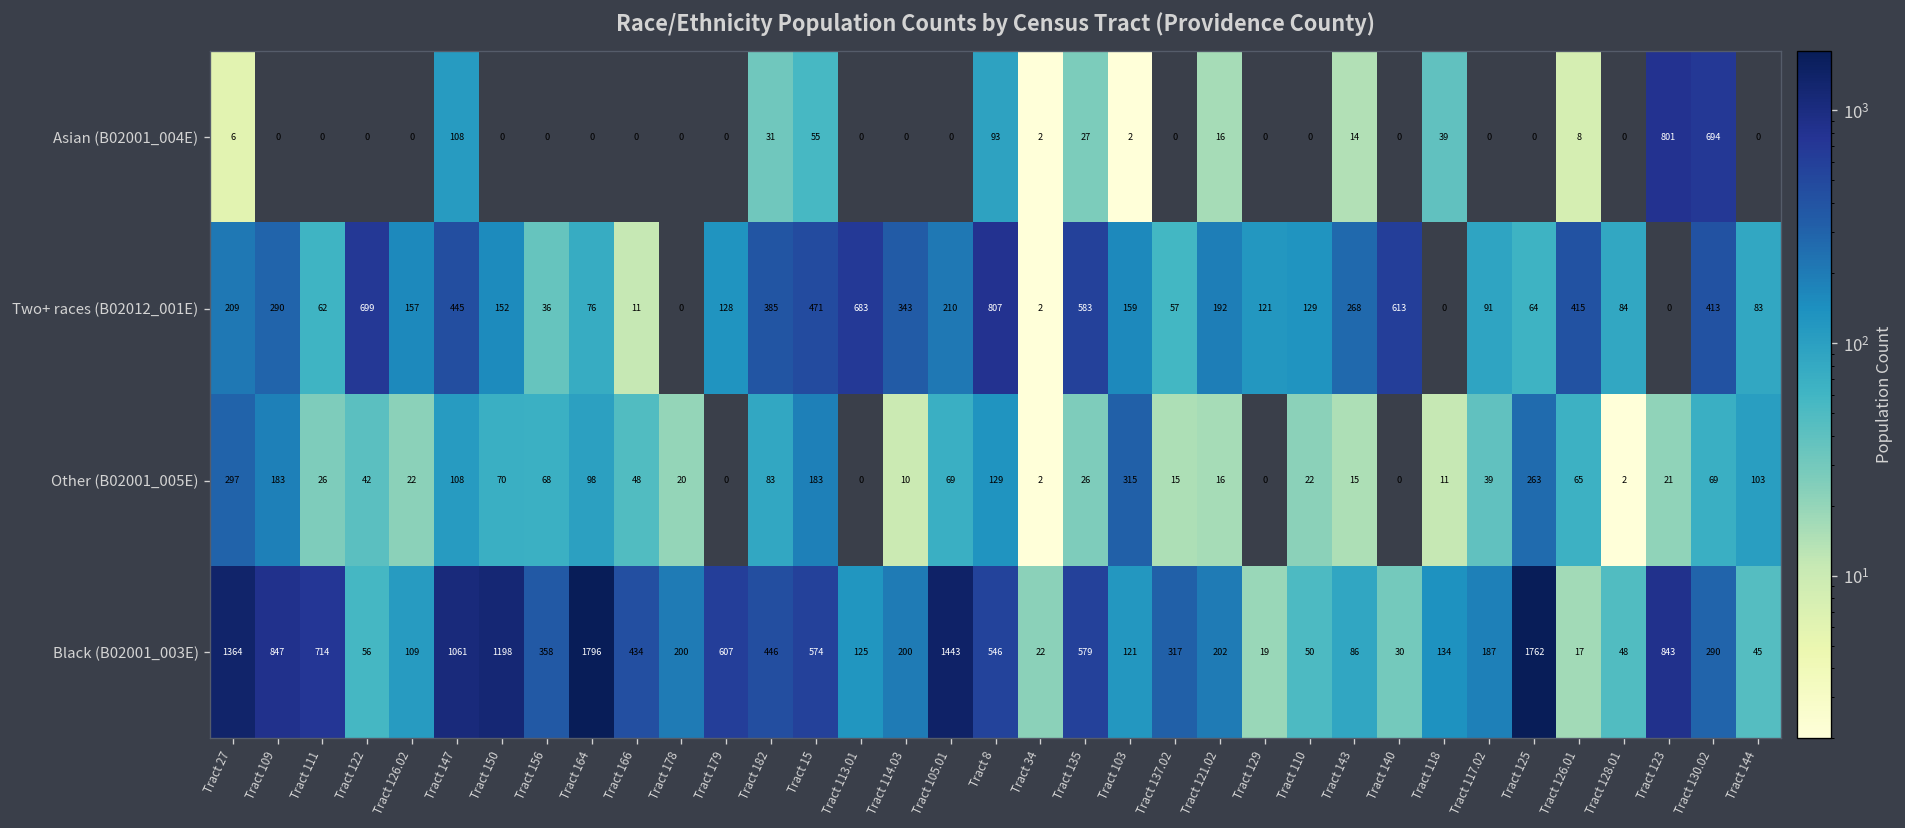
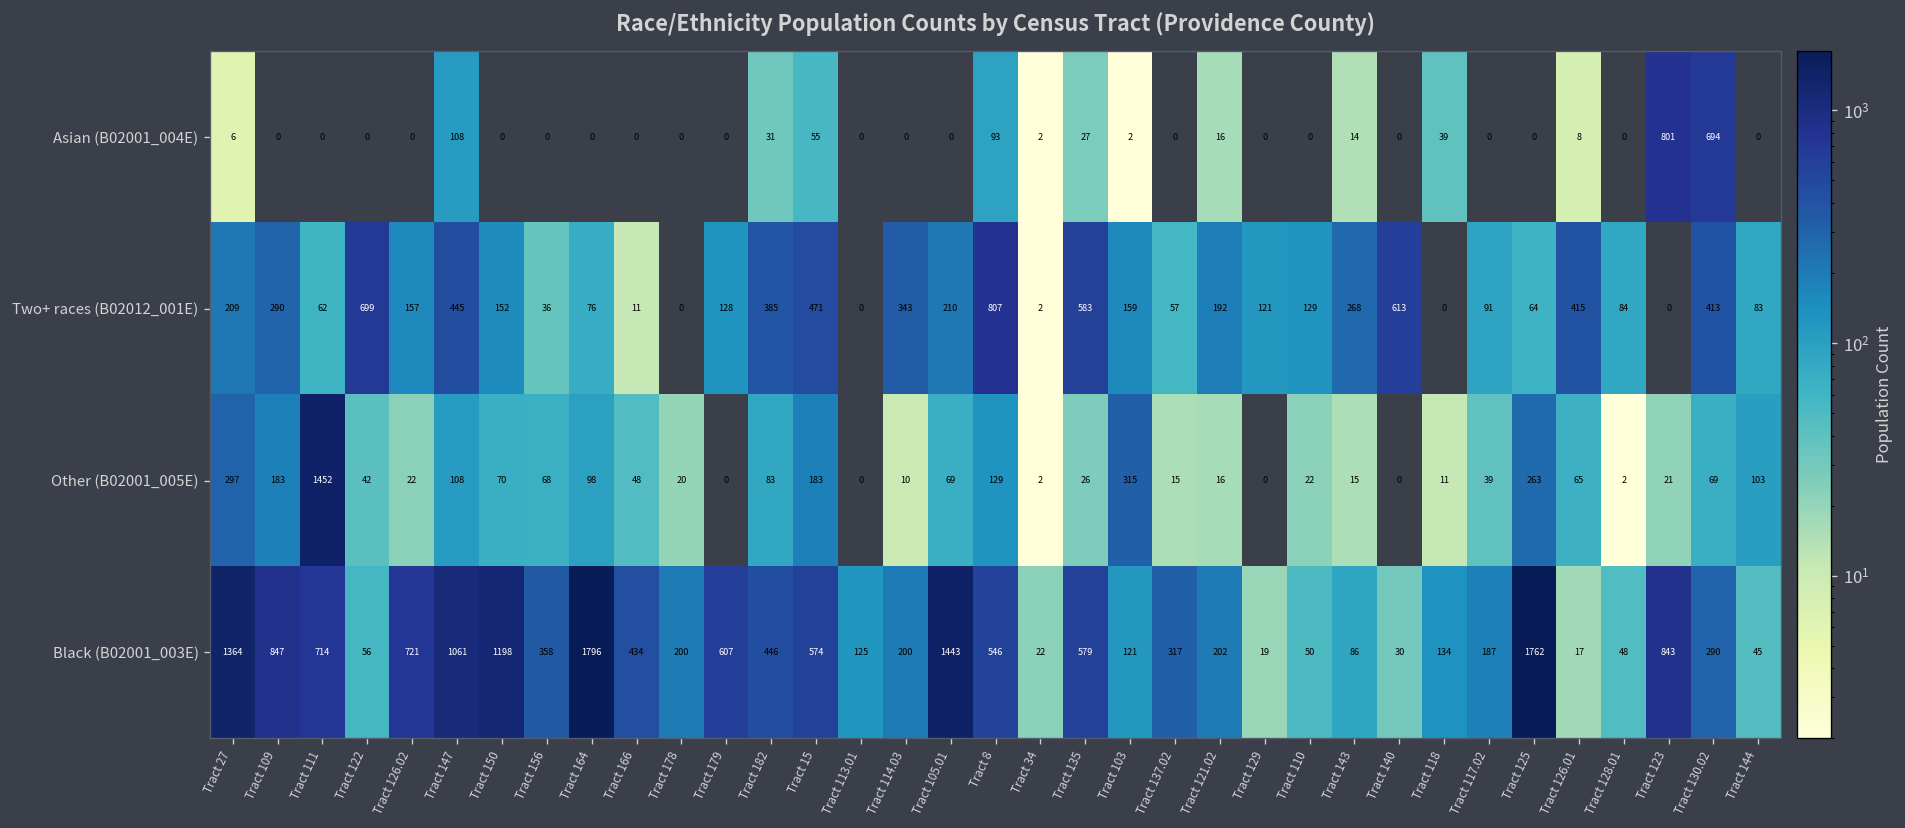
  {
    "Asian (B02001_004E)": {
      "Tract 27": 6,
      "Tract 109": 0,
      "Tract 111": 0,
      "Tract 122": 0,
      "Tract 126.02": 0,
      "Tract 147": 108,
      "Tract 150": 0,
      "Tract 156": 0,
      "Tract 164": 0,
      "Tract 166": 0,
      "Tract 178": 0,
      "Tract 179": 0,
      "Tract 182": 31,
      "Tract 15": 55,
      "Tract 113.01": 0,
      "Tract 114.03": 0,
      "Tract 105.01": 0,
      "Tract 8": 93,
      "Tract 34": 2,
      "Tract 135": 27,
      "Tract 103": 2,
      "Tract 137.02": 0,
      "Tract 121.02": 16,
      "Tract 129": 0,
      "Tract 110": 0,
      "Tract 143": 14,
      "Tract 140": 0,
      "Tract 118": 39,
      "Tract 117.02": 0,
      "Tract 125": 0,
      "Tract 126.01": 8,
      "Tract 128.01": 0,
      "Tract 123": 801,
      "Tract 130.02": 694,
      "Tract 144": 0
    },
    "Two+ races (B02012_001E)": {
      "Tract 27": 209,
      "Tract 109": 290,
      "Tract 111": 62,
      "Tract 122": 699,
      "Tract 126.02": 157,
      "Tract 147": 445,
      "Tract 150": 152,
      "Tract 156": 36,
      "Tract 164": 76,
      "Tract 166": 11,
      "Tract 178": 0,
      "Tract 179": 128,
      "Tract 182": 385,
      "Tract 15": 471,
-     "Tract 113.01": 683,
+     "Tract 113.01": 0,
      "Tract 114.03": 343,
      "Tract 105.01": 210,
      "Tract 8": 807,
      "Tract 34": 2,
      "Tract 135": 583,
      "Tract 103": 159,
      "Tract 137.02": 57,
      "Tract 121.02": 192,
      "Tract 129": 121,
      "Tract 110": 129,
      "Tract 143": 268,
      "Tract 140": 613,
      "Tract 118": 0,
      "Tract 117.02": 91,
      "Tract 125": 64,
      "Tract 126.01": 415,
      "Tract 128.01": 84,
      "Tract 123": 0,
      "Tract 130.02": 413,
      "Tract 144": 83
    },
    "Other (B02001_005E)": {
      "Tract 27": 297,
      "Tract 109": 183,
-     "Tract 111": 26,
+     "Tract 111": 1452,
      "Tract 122": 42,
      "Tract 126.02": 22,
      "Tract 147": 108,
      "Tract 150": 70,
      "Tract 156": 68,
      "Tract 164": 98,
      "Tract 166": 48,
      "Tract 178": 20,
      "Tract 179": 0,
      "Tract 182": 83,
      "Tract 15": 183,
      "Tract 113.01": 0,
      "Tract 114.03": 10,
      "Tract 105.01": 69,
      "Tract 8": 129,
      "Tract 34": 2,
      "Tract 135": 26,
      "Tract 103": 315,
      "Tract 137.02": 15,
      "Tract 121.02": 16,
      "Tract 129": 0,
      "Tract 110": 22,
      "Tract 143": 15,
      "Tract 140": 0,
      "Tract 118": 11,
      "Tract 117.02": 39,
      "Tract 125": 263,
      "Tract 126.01": 65,
      "Tract 128.01": 2,
      "Tract 123": 21,
      "Tract 130.02": 69,
      "Tract 144": 103
    },
    "Black (B02001_003E)": {
      "Tract 27": 1364,
      "Tract 109": 847,
      "Tract 111": 714,
      "Tract 122": 56,
-     "Tract 126.02": 109,
+     "Tract 126.02": 721,
      "Tract 147": 1061,
      "Tract 150": 1198,
      "Tract 156": 358,
      "Tract 164": 1796,
      "Tract 166": 434,
      "Tract 178": 200,
      "Tract 179": 607,
      "Tract 182": 446,
      "Tract 15": 574,
      "Tract 113.01": 125,
      "Tract 114.03": 200,
      "Tract 105.01": 1443,
      "Tract 8": 546,
      "Tract 34": 22,
      "Tract 135": 579,
      "Tract 103": 121,
      "Tract 137.02": 317,
      "Tract 121.02": 202,
      "Tract 129": 19,
      "Tract 110": 50,
      "Tract 143": 86,
      "Tract 140": 30,
      "Tract 118": 134,
      "Tract 117.02": 187,
      "Tract 125": 1762,
      "Tract 126.01": 17,
      "Tract 128.01": 48,
      "Tract 123": 843,
      "Tract 130.02": 290,
      "Tract 144": 45
    }
  }
